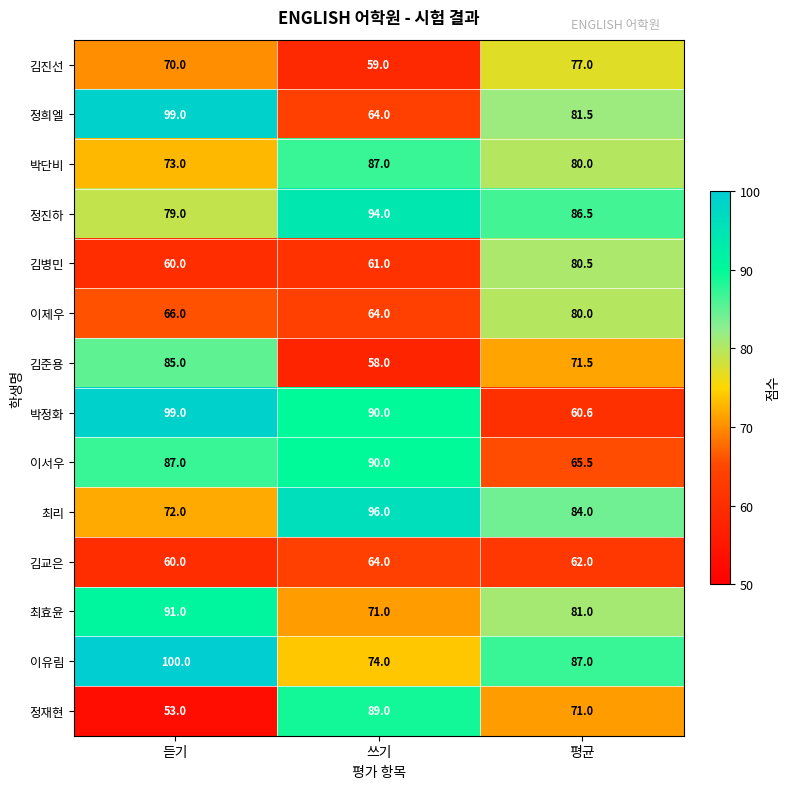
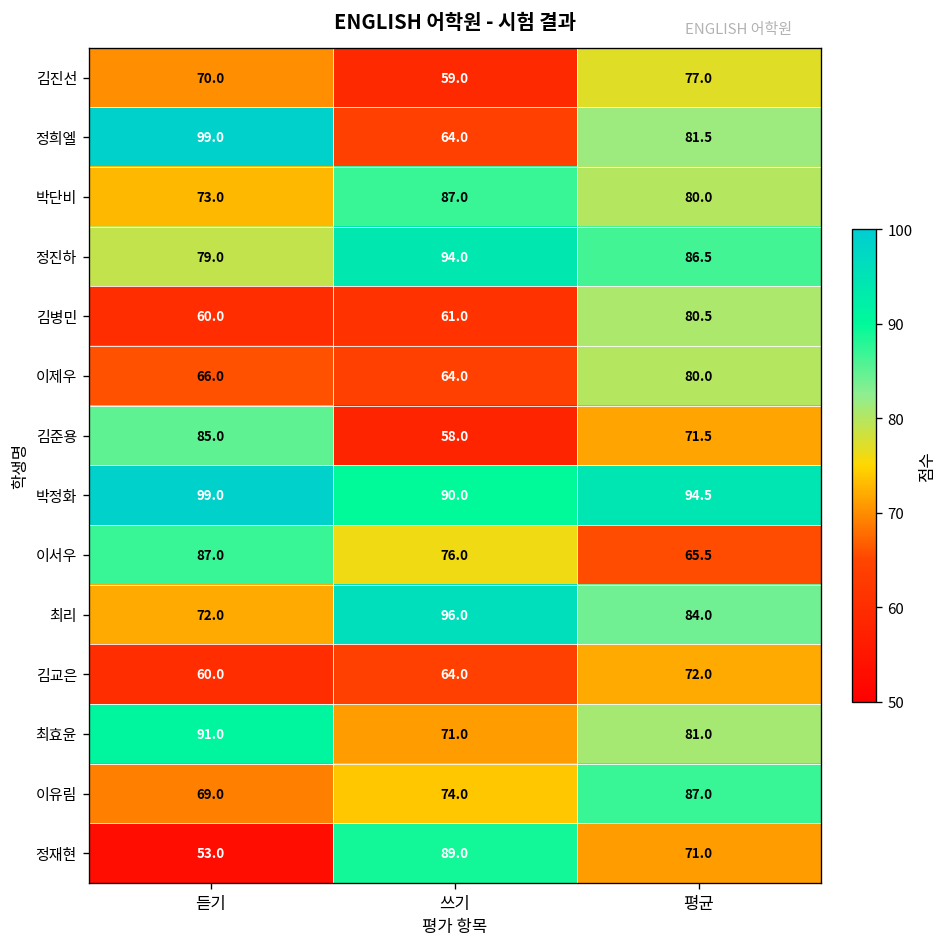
  {
    "김진선": {
      "듣기": 70.0,
      "쓰기": 59.0,
      "평균": 77.0
    },
    "정희엘": {
      "듣기": 99.0,
      "쓰기": 64.0,
      "평균": 81.5
    },
    "박단비": {
      "듣기": 73.0,
      "쓰기": 87.0,
      "평균": 80.0
    },
    "정진하": {
      "듣기": 79.0,
      "쓰기": 94.0,
      "평균": 86.5
    },
    "김병민": {
      "듣기": 60.0,
      "쓰기": 61.0,
      "평균": 80.5
    },
    "이제우": {
      "듣기": 66.0,
      "쓰기": 64.0,
      "평균": 80.0
    },
    "김준용": {
      "듣기": 85.0,
      "쓰기": 58.0,
      "평균": 71.5
    },
    "박정화": {
      "듣기": 99.0,
      "쓰기": 90.0,
-     "평균": 60.6
+     "평균": 94.5
    },
    "이서우": {
      "듣기": 87.0,
-     "쓰기": 90.0,
+     "쓰기": 76.0,
      "평균": 65.5
    },
    "최리": {
      "듣기": 72.0,
      "쓰기": 96.0,
      "평균": 84.0
    },
    "김교은": {
      "듣기": 60.0,
      "쓰기": 64.0,
-     "평균": 62.0
+     "평균": 72.0
    },
    "최효윤": {
      "듣기": 91.0,
      "쓰기": 71.0,
      "평균": 81.0
    },
    "이유림": {
-     "듣기": 100.0,
+     "듣기": 69.0,
      "쓰기": 74.0,
      "평균": 87.0
    },
    "정재현": {
      "듣기": 53.0,
      "쓰기": 89.0,
      "평균": 71.0
    }
  }
